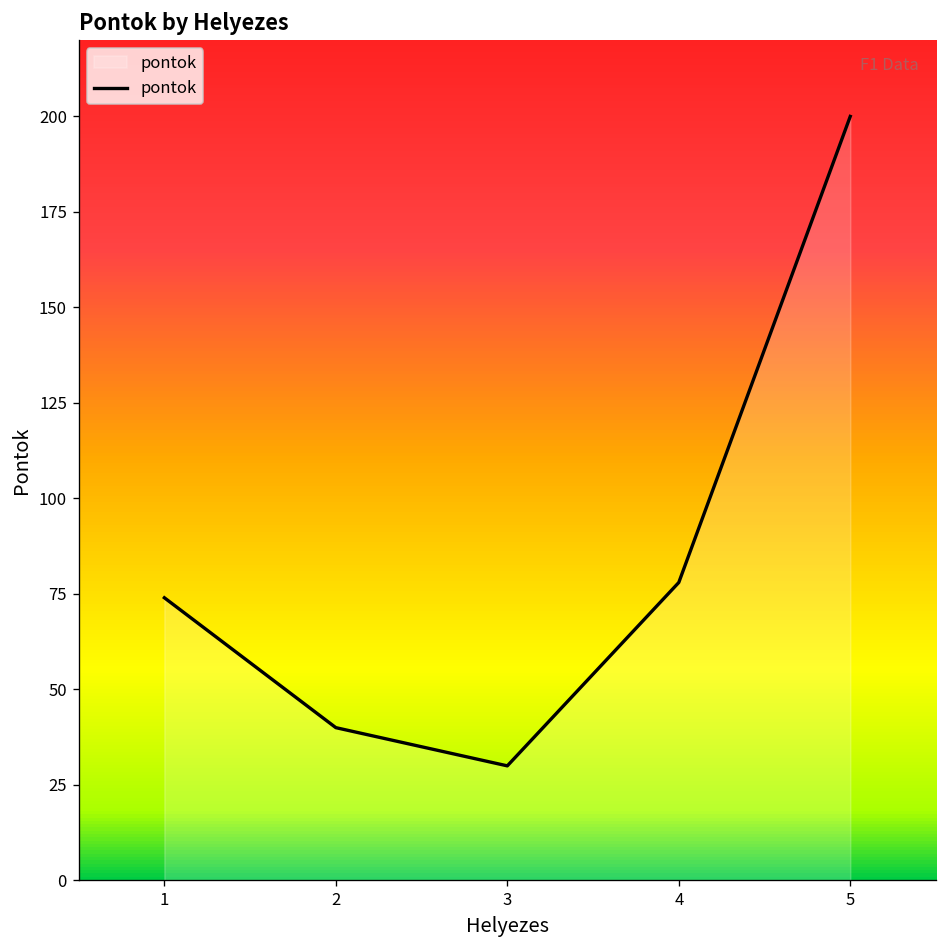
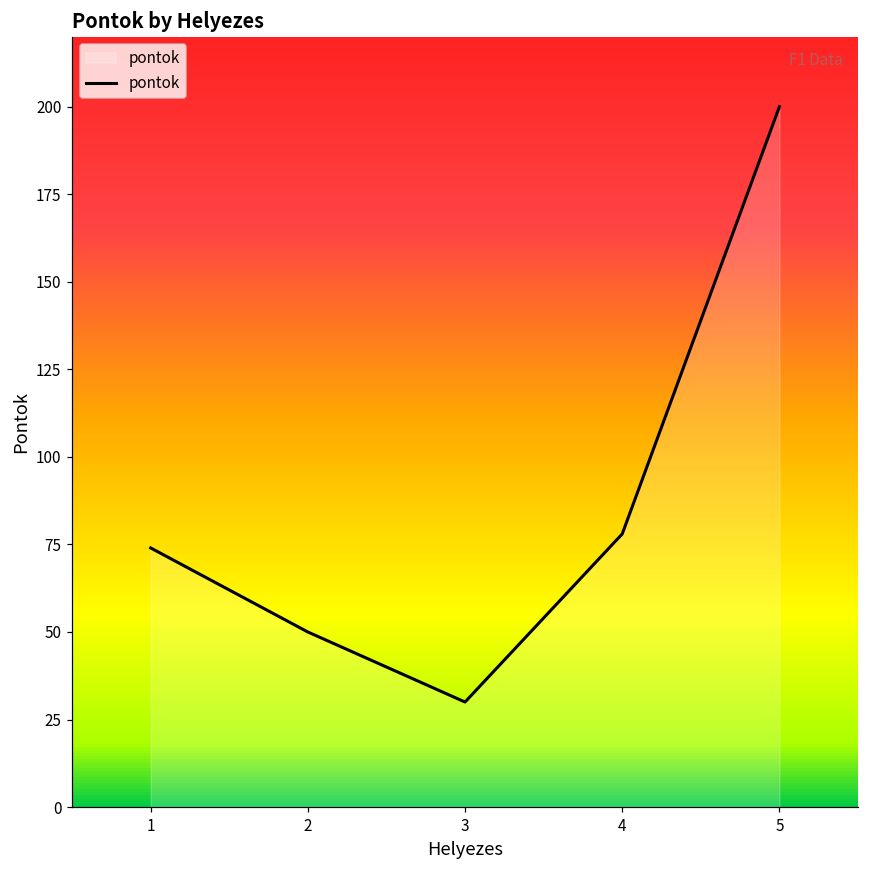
  {
    "1": 74,
-   "2": 40,
+   "2": 50,
    "3": 30,
    "4": 78,
    "5": 200
  }
